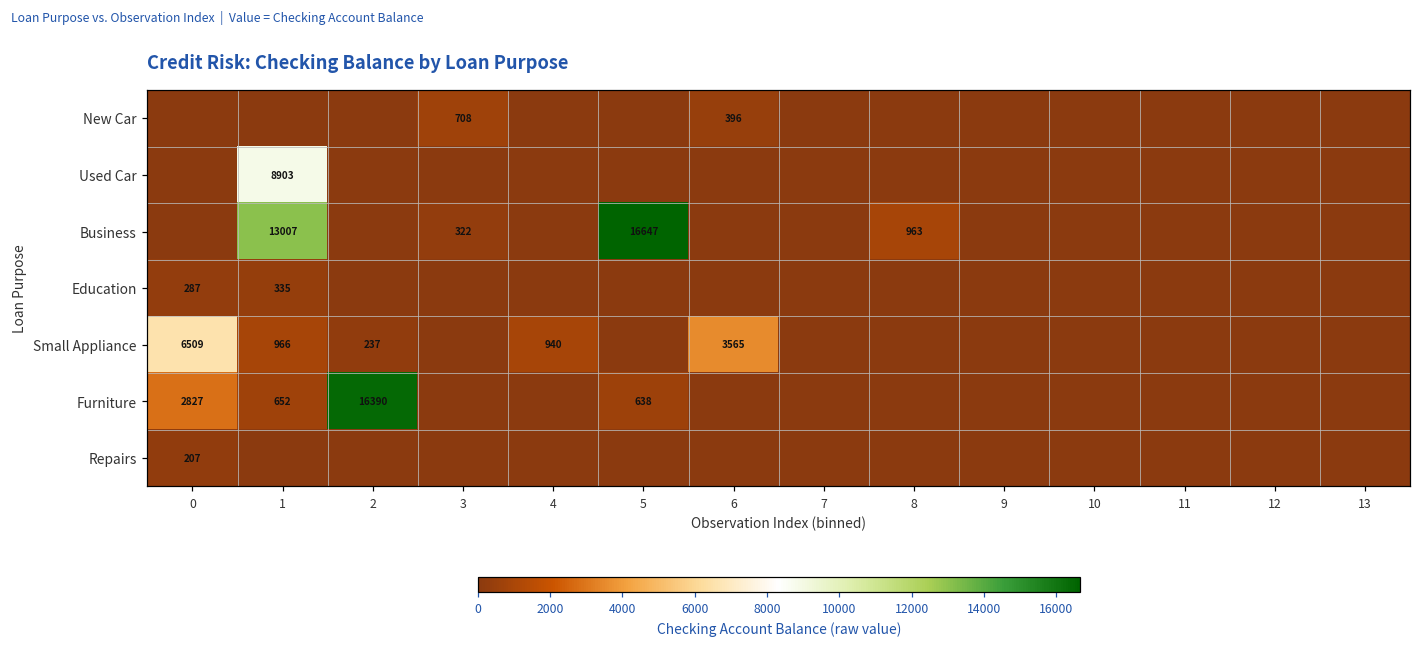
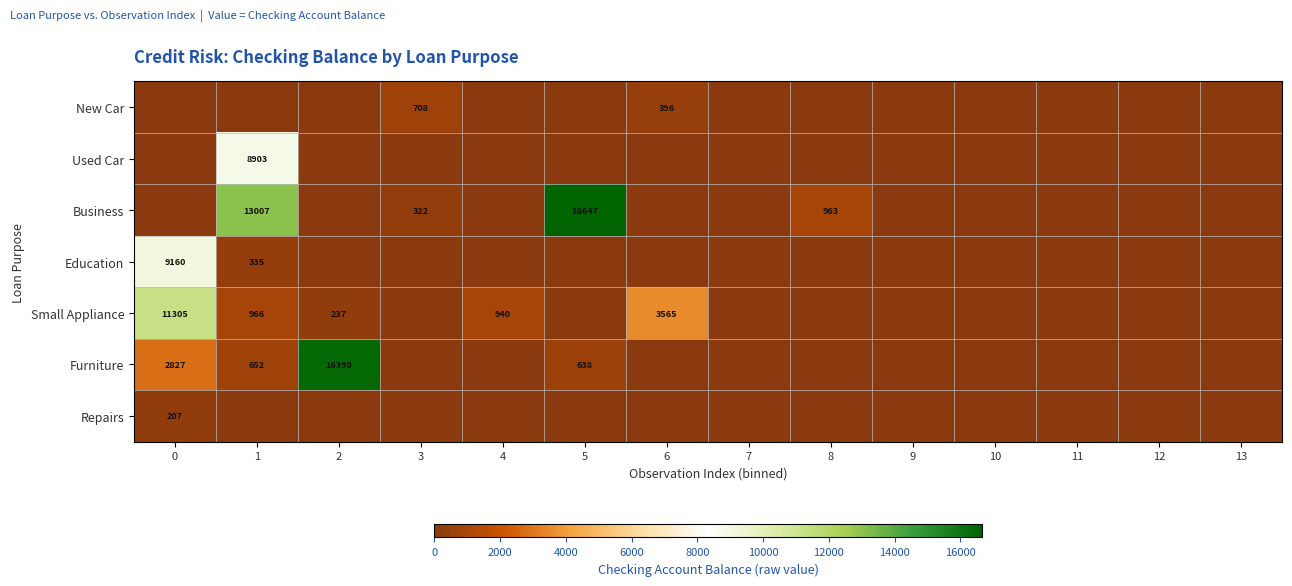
  {
    "New Car": {
      "3": 708,
      "6": 396
    },
    "Used Car": {
      "1": 8903
    },
    "Business": {
      "1": 13007,
      "3": 322,
      "5": 16647,
      "8": 963
    },
    "Education": {
-     "0": 287,
+     "0": 9160,
      "1": 335
    },
    "Small Appliance": {
-     "0": 6509,
+     "0": 11305,
      "1": 966,
      "2": 237,
      "4": 940,
      "6": 3565
    },
    "Furniture": {
      "0": 2827,
      "1": 652,
      "2": 16390,
      "5": 638
    },
    "Repairs": {
      "0": 207
    }
  }
